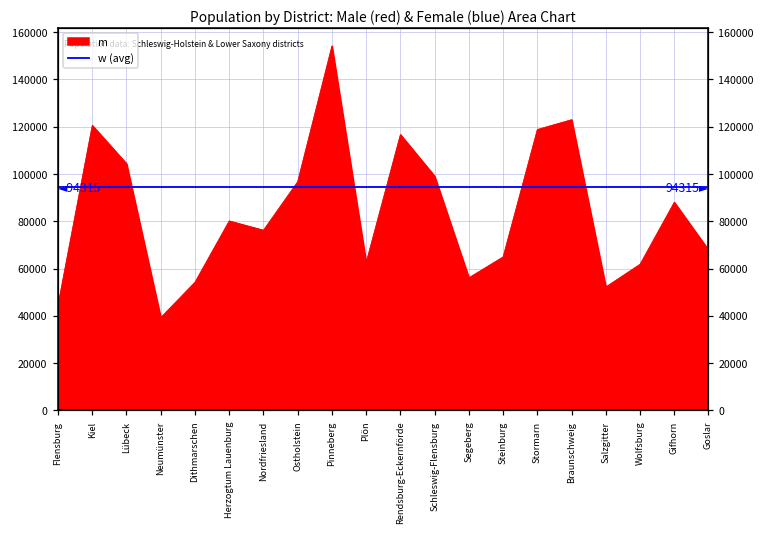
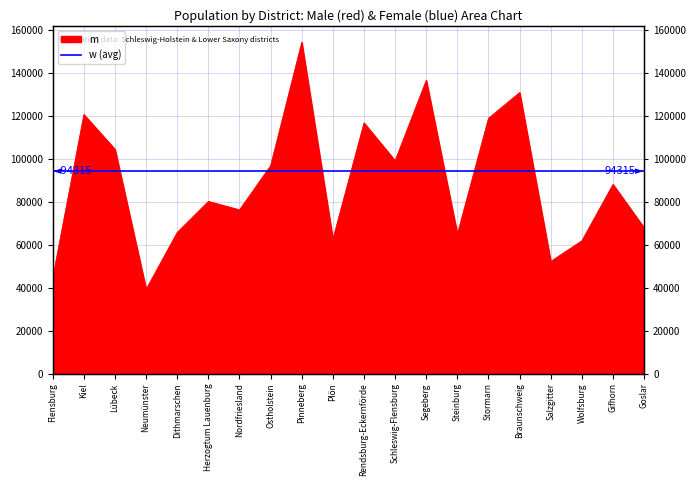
  {
    "Flensburg": 45000,
    "Kiel": 121000,
    "Lübeck": 104000,
    "Neumünster": 39000,
-   "Dithmarschen": 54000,
+   "Dithmarschen": 66000,
    "Herzogtum Lauenburg": 80000,
    "Nordfriesland": 76000,
    "Ostholstein": 97000,
    "Pinneberg": 154000,
    "Plön": 63000,
    "Rendsburg-Eckernförde": 117000,
    "Schleswig-Flensburg": 99000,
-   "Segeberg": 56000,
+   "Segeberg": 137000,
    "Steinburg": 65000,
    "Stormarn": 119000,
-   "Braunschweig": 123000,
+   "Braunschweig": 131000,
    "Salzgitter": 52000,
    "Wolfsburg": 62000,
    "Goslar": 68000
  }
